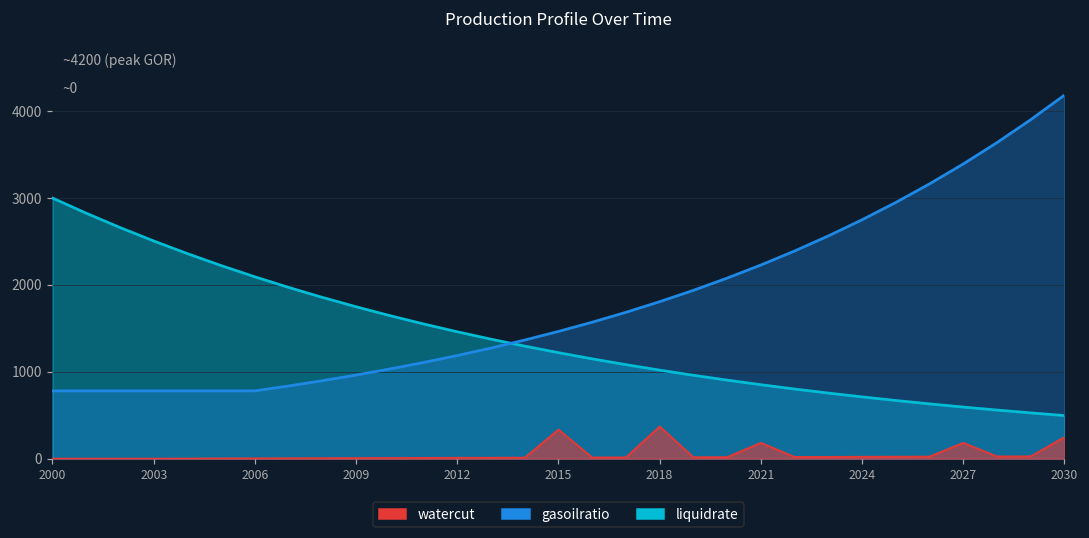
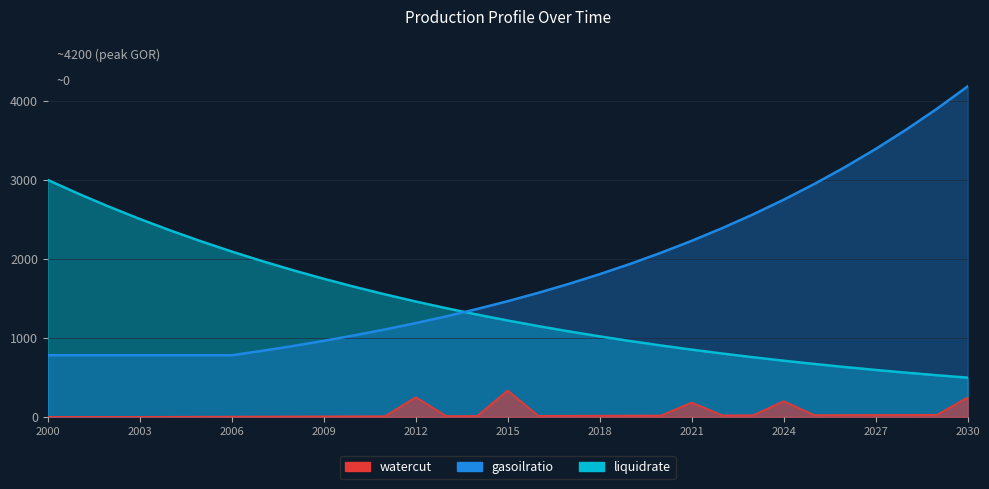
  {
    "watercut": {
      "2000": 0,
      "2003": 0,
      "2006": 0,
      "2009": 0,
-     "2012": 0,
+     "2012": 200,
      "2015": 300,
-     "2018": 400,
+     "2018": 0,
      "2021": 200,
-     "2024": 0,
-     "2027": 200,
+     "2024": 200,
+     "2027": 0,
      "2030": 200
    }
  }
